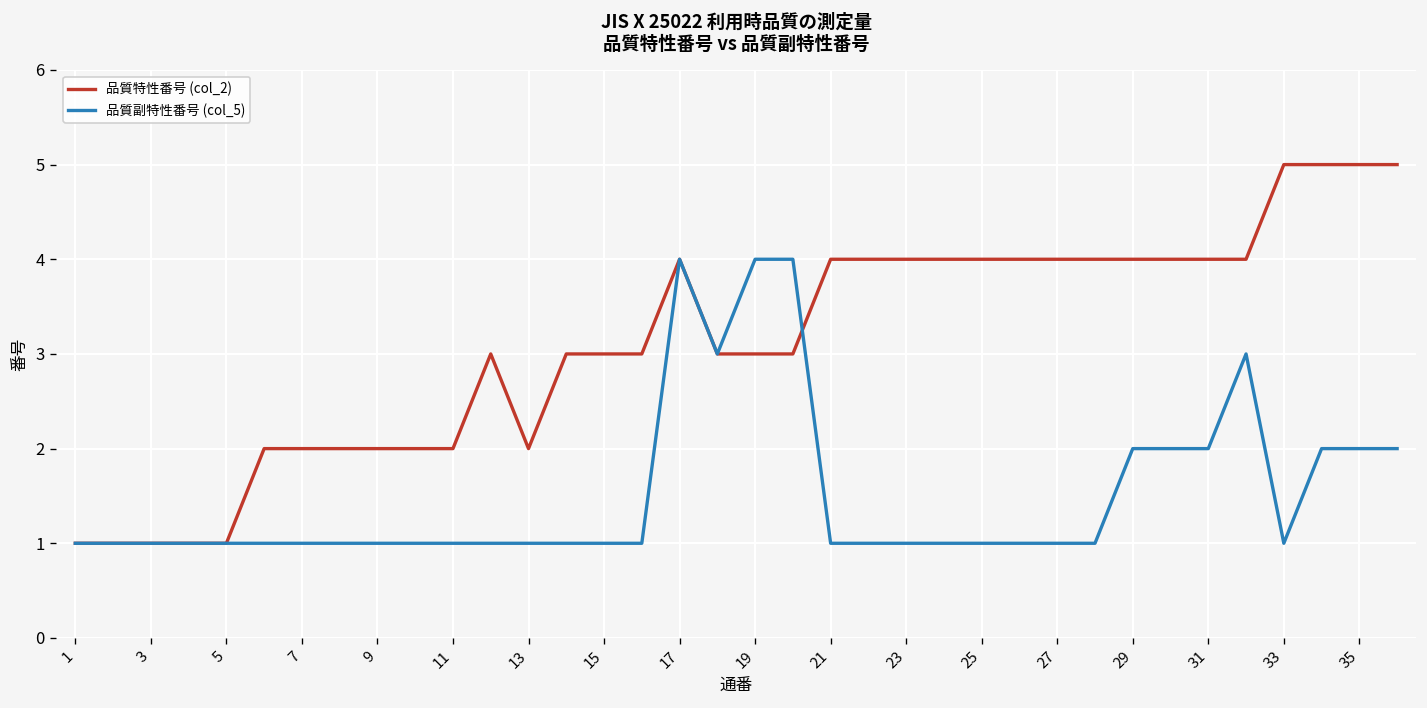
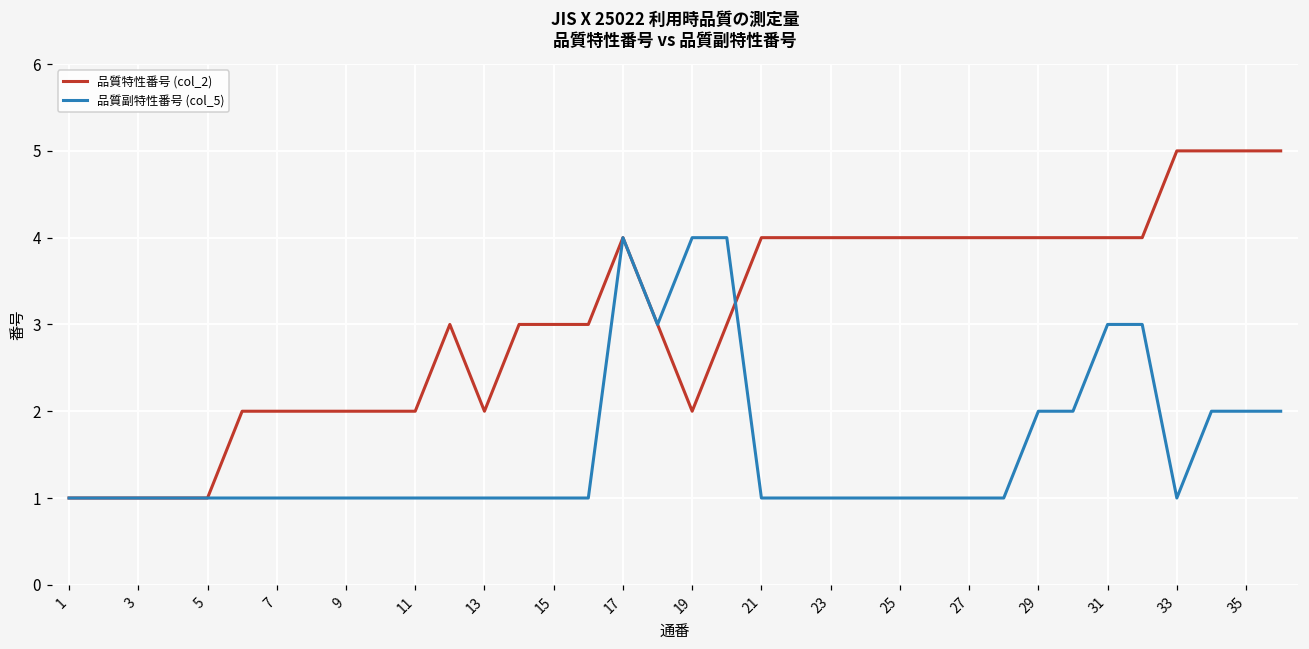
  {
    "品質特性番号 (col_2)": {
      "7": 2,
      "9": 2,
      "11": 2,
      "13": 2,
      "15": 3,
-     "19": 3,
+     "19": 2,
      "21": 4,
      "23": 4,
      "25": 4,
      "27": 4,
      "29": 4,
      "31": 4,
      "33": 5,
      "35": 5
    },
    "品質副特性番号 (col_5)": {
      "7": 1,
      "9": 1,
      "11": 1,
      "13": 1,
      "15": 1,
      "19": 4,
      "21": 1,
      "23": 1,
      "25": 1,
      "27": 1,
      "29": 2,
-     "31": 2,
+     "31": 3,
      "33": 1,
      "35": 2
    }
  }
